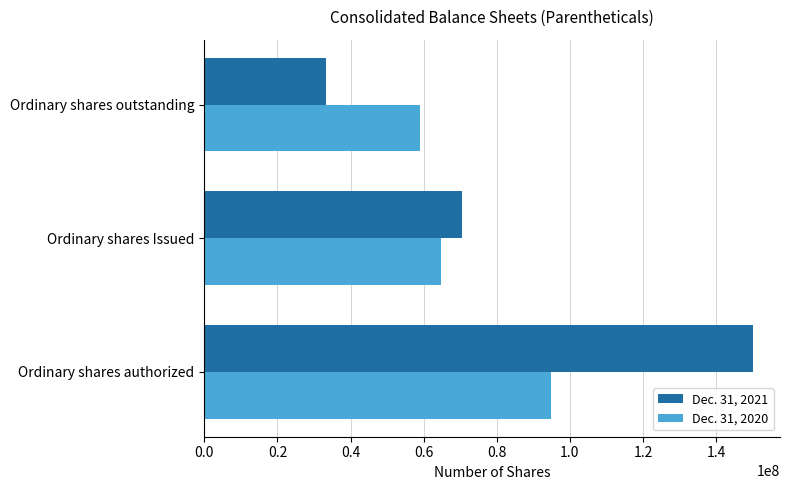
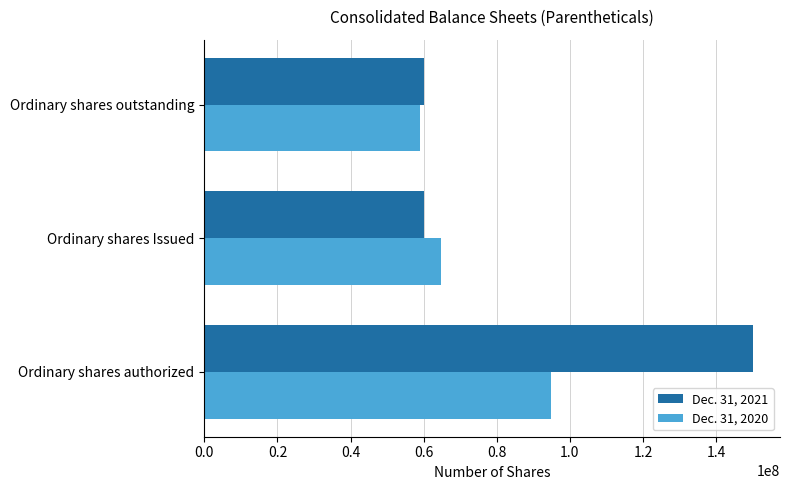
  {
    "Dec. 31, 2021": {
-     "Ordinary shares outstanding": 33000000,
-     "Ordinary shares Issued": 71000000,
+     "Ordinary shares outstanding": 60000000,
+     "Ordinary shares Issued": 60000000,
      "Ordinary shares authorized": 150000000
    },
    "Dec. 31, 2020": {
      "Ordinary shares outstanding": 59000000,
      "Ordinary shares Issued": 65000000,
      "Ordinary shares authorized": 95000000
    }
  }
